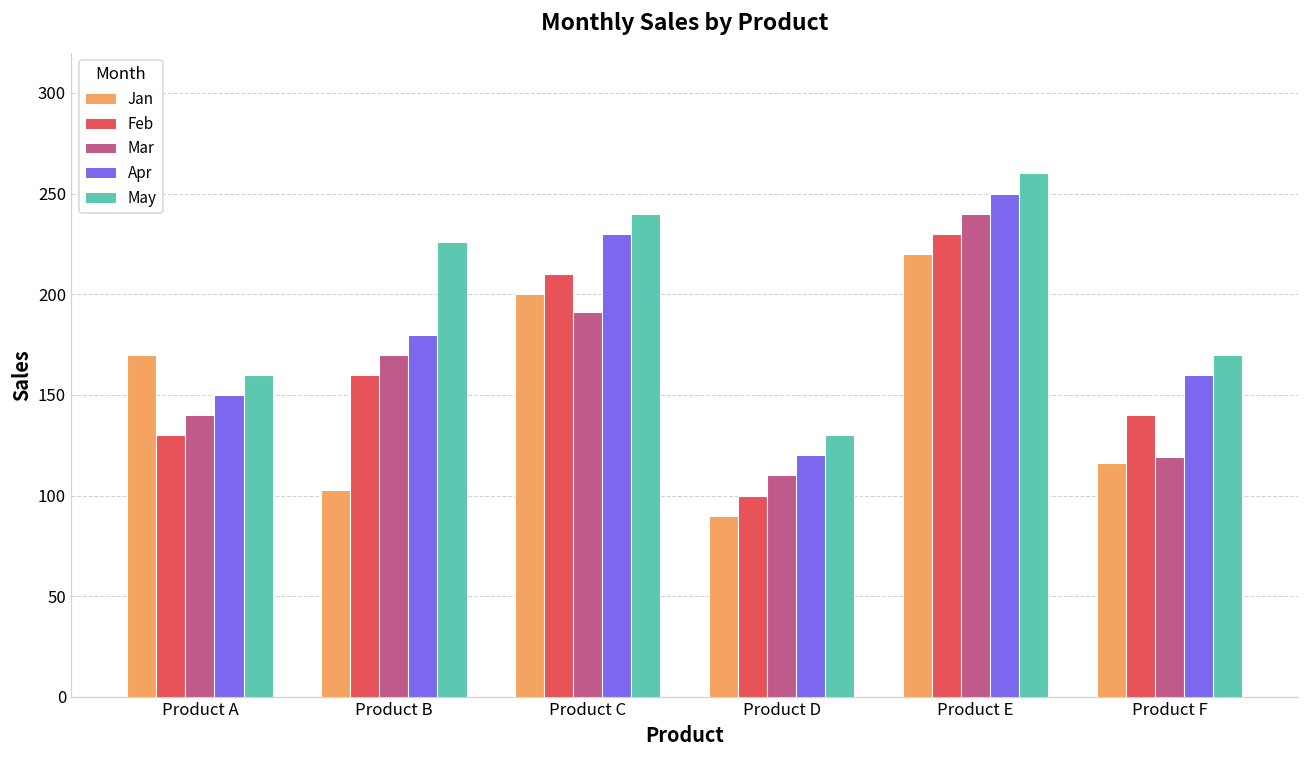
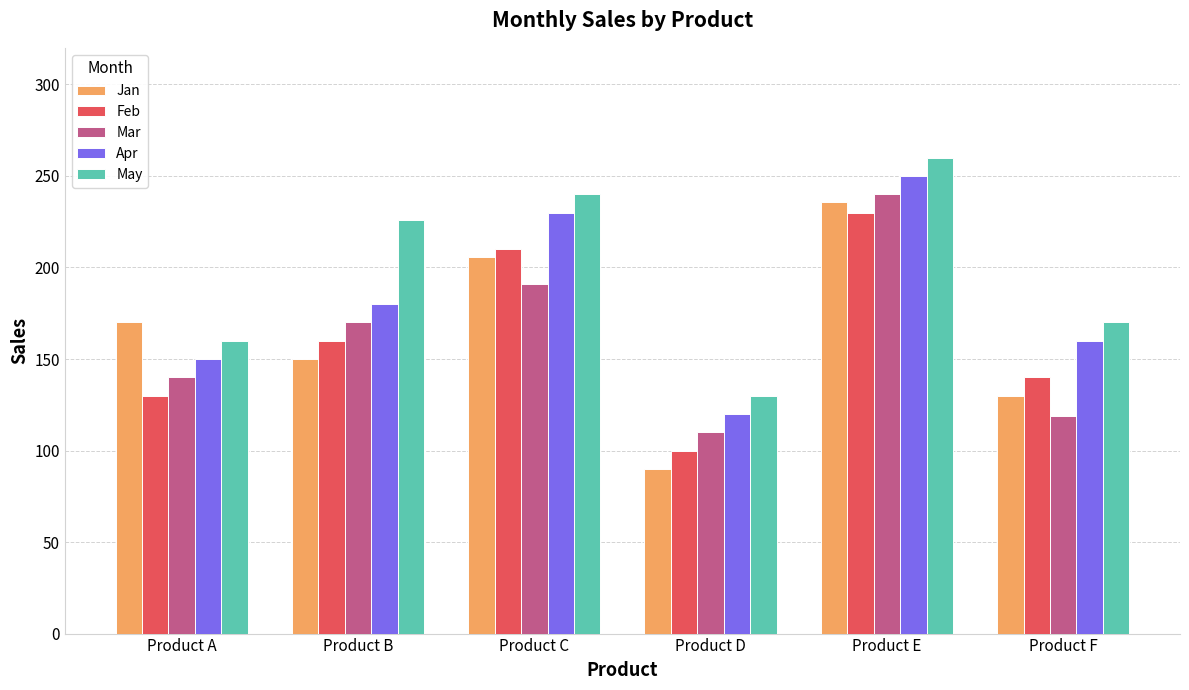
  {
    "Jan": {
      "Product A": 170,
-     "Product B": 103,
-     "Product C": 200,
+     "Product B": 150,
+     "Product C": 206,
      "Product D": 90,
-     "Product E": 220,
-     "Product F": 116
+     "Product E": 236,
+     "Product F": 130
    },
    "Feb": {
      "Product A": 130,
      "Product B": 160,
      "Product C": 210,
      "Product D": 100,
      "Product E": 230,
      "Product F": 140
    },
    "Mar": {
      "Product A": 140,
      "Product B": 170,
      "Product C": 191,
      "Product D": 110,
      "Product E": 240,
      "Product F": 119
    },
    "Apr": {
      "Product A": 150,
      "Product B": 180,
      "Product C": 230,
      "Product D": 120,
      "Product E": 250,
      "Product F": 160
    },
    "May": {
      "Product A": 160,
      "Product B": 226,
      "Product C": 240,
      "Product D": 130,
      "Product E": 260,
      "Product F": 170
    }
  }
